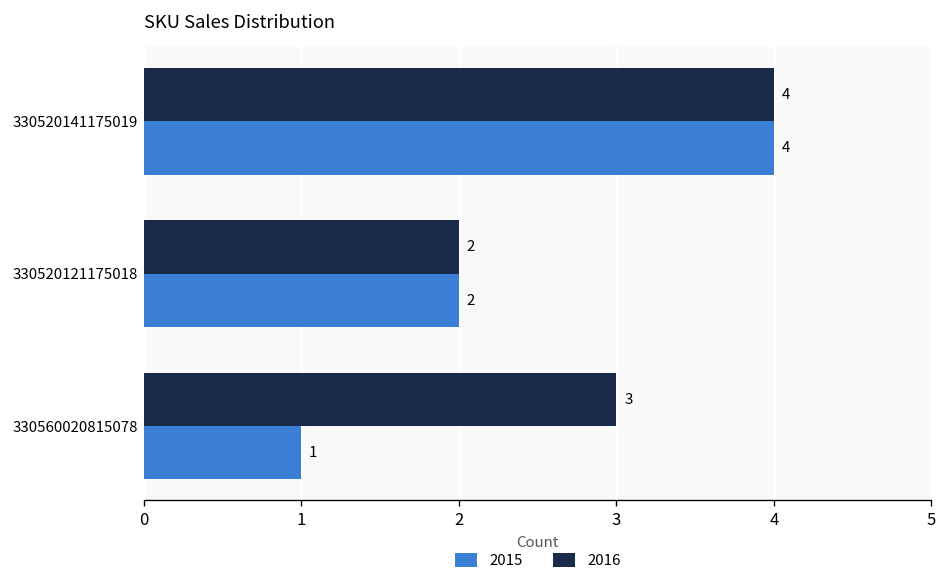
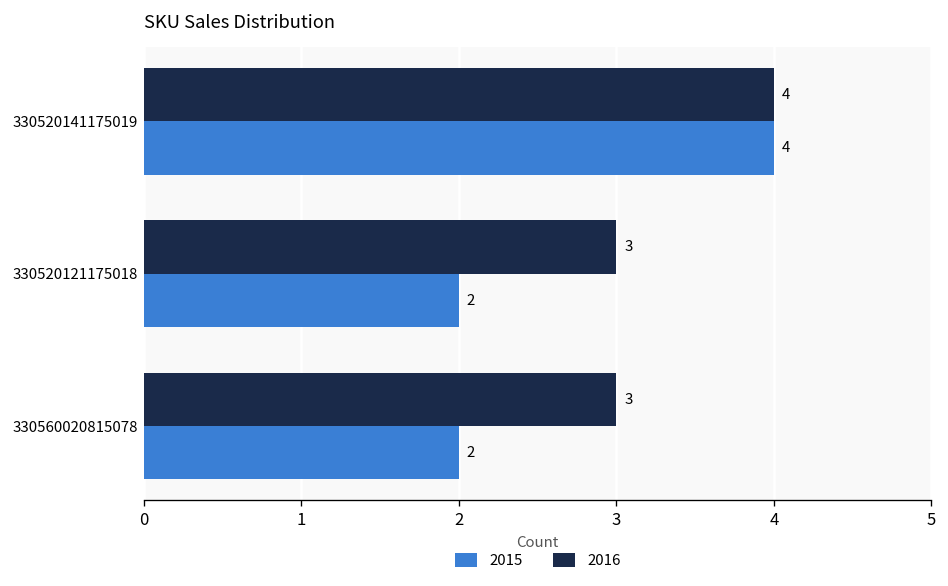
  {
    "2015": {
      "330520141175019": 4,
      "330520121175018": 2,
-     "330560020815078": 1
+     "330560020815078": 2
    },
    "2016": {
      "330520141175019": 4,
-     "330520121175018": 2,
+     "330520121175018": 3,
      "330560020815078": 3
    }
  }
